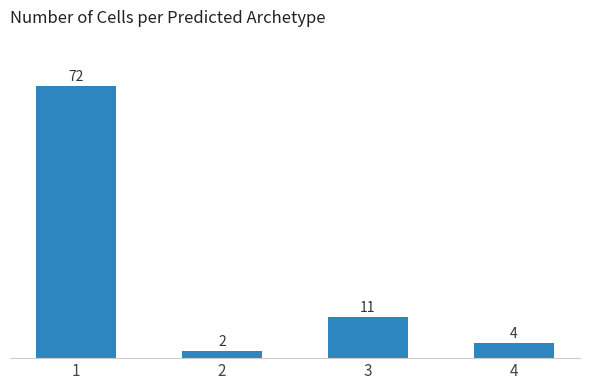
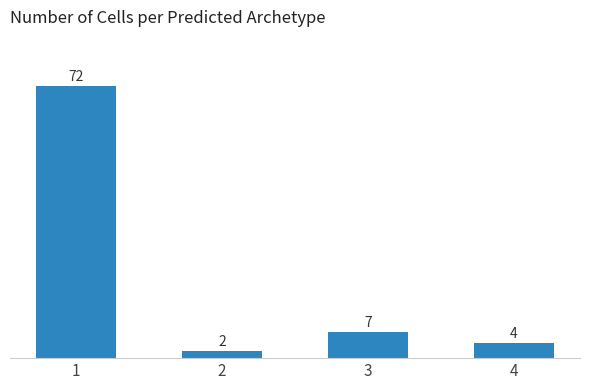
  {
    "1": 72,
    "2": 2,
-   "3": 11,
+   "3": 7,
    "4": 4
  }
